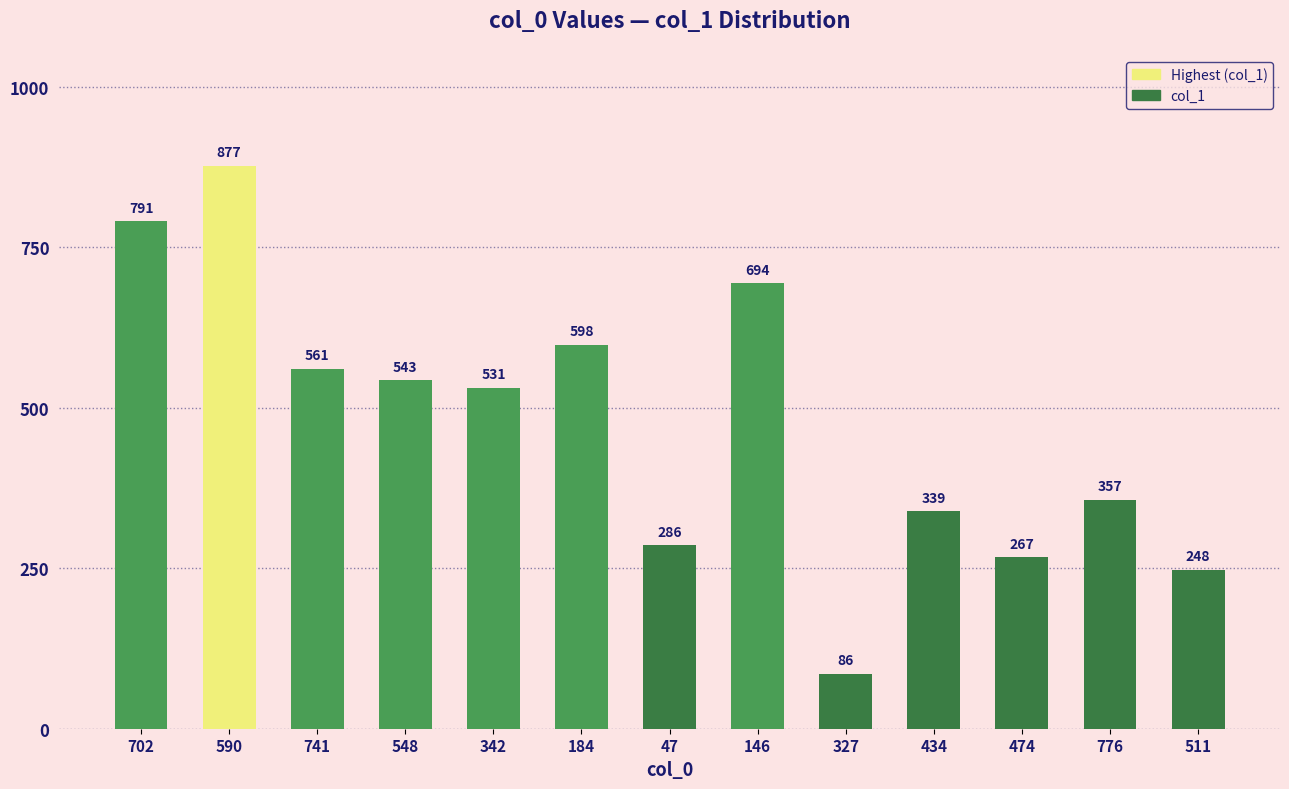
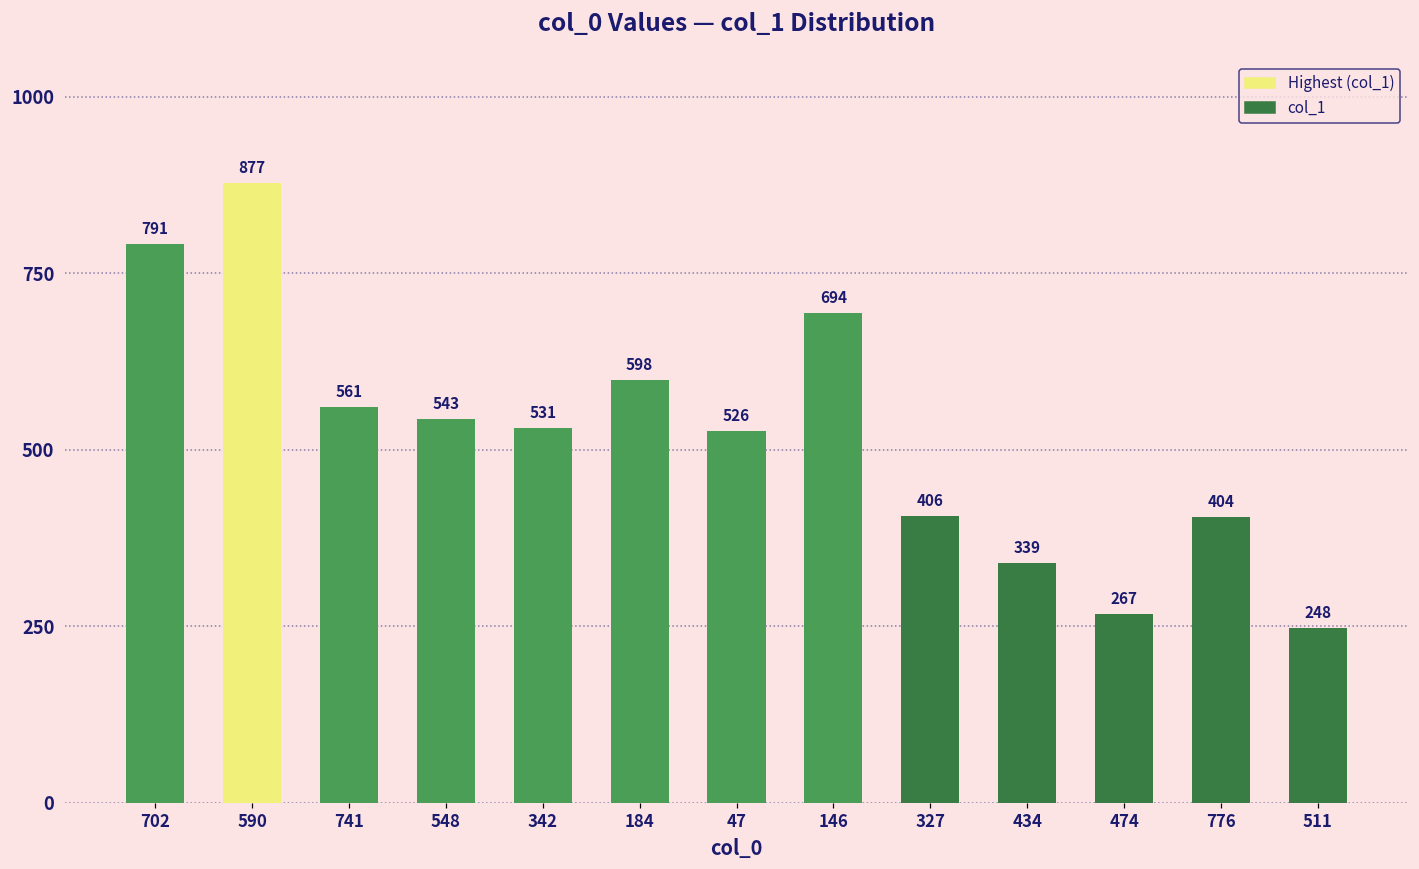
  {
    "702": 791,
    "590": 877,
    "741": 561,
    "548": 543,
    "342": 531,
    "184": 598,
-   "47": 286,
+   "47": 526,
    "146": 694,
-   "327": 86,
+   "327": 406,
    "434": 339,
    "474": 267,
-   "776": 357,
+   "776": 404,
    "511": 248
  }
